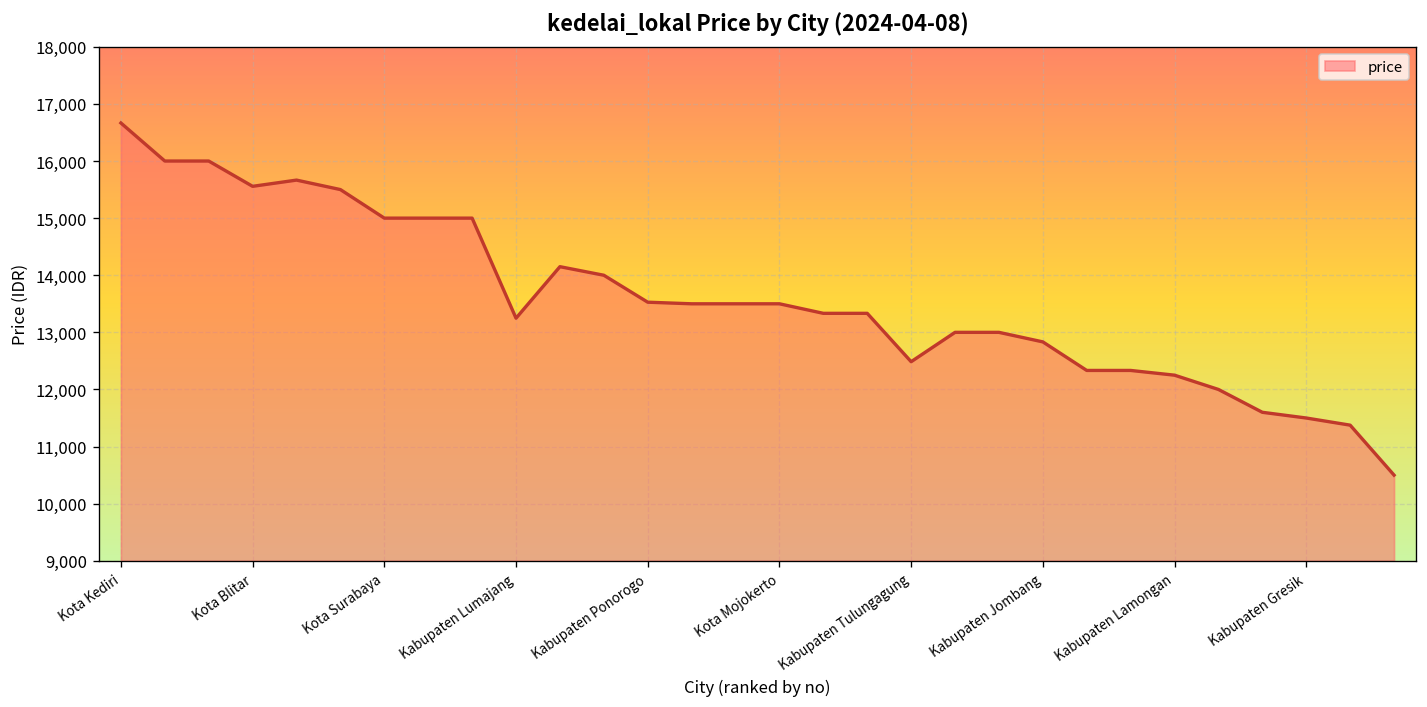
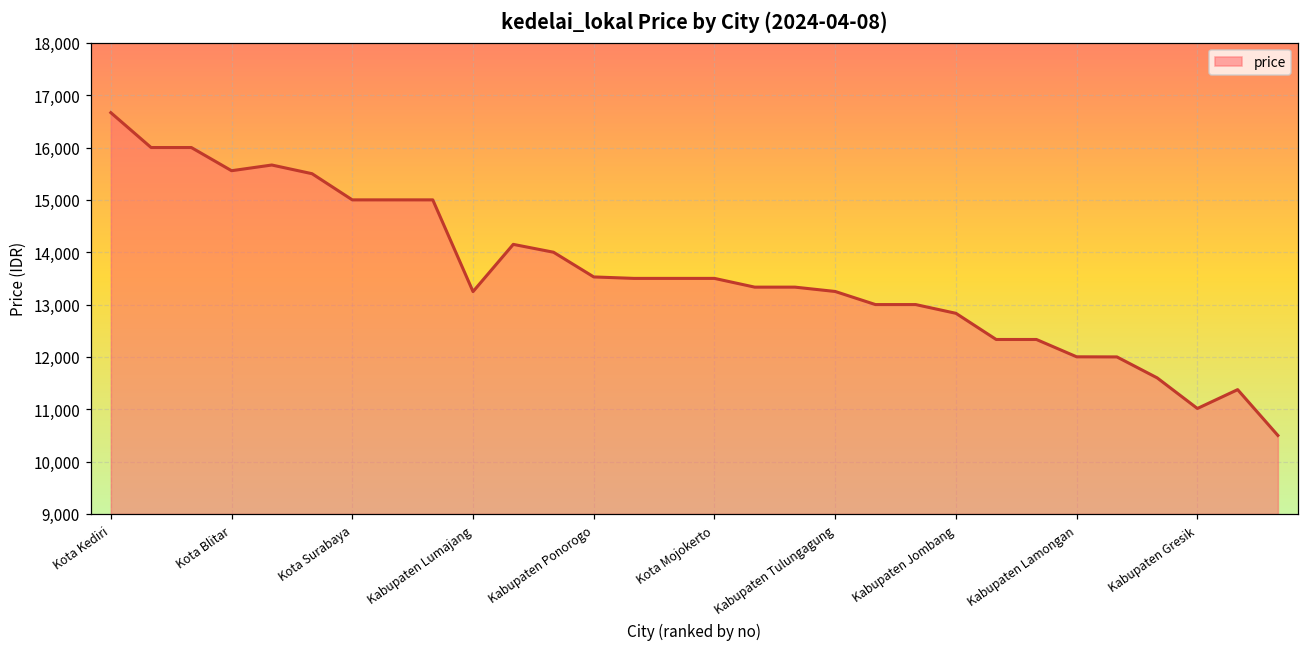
  {
    "Kota Kediri": "16,700",
    "Kota Blitar": "15,600",
    "Kota Surabaya": "15,000",
    "Kabupaten Lumajang": "13,200",
    "Kabupaten Ponorogo": "13,500",
    "Kota Mojokerto": "13,500",
-   "Kabupaten Tulungagung": "12,500",
+   "Kabupaten Tulungagung": "13,300",
    "Kabupaten Jombang": "12,800",
-   "Kabupaten Lamongan": "12,300",
-   "Kabupaten Gresik": "11,500"
+   "Kabupaten Lamongan": "12,000",
+   "Kabupaten Gresik": "11,000"
  }
